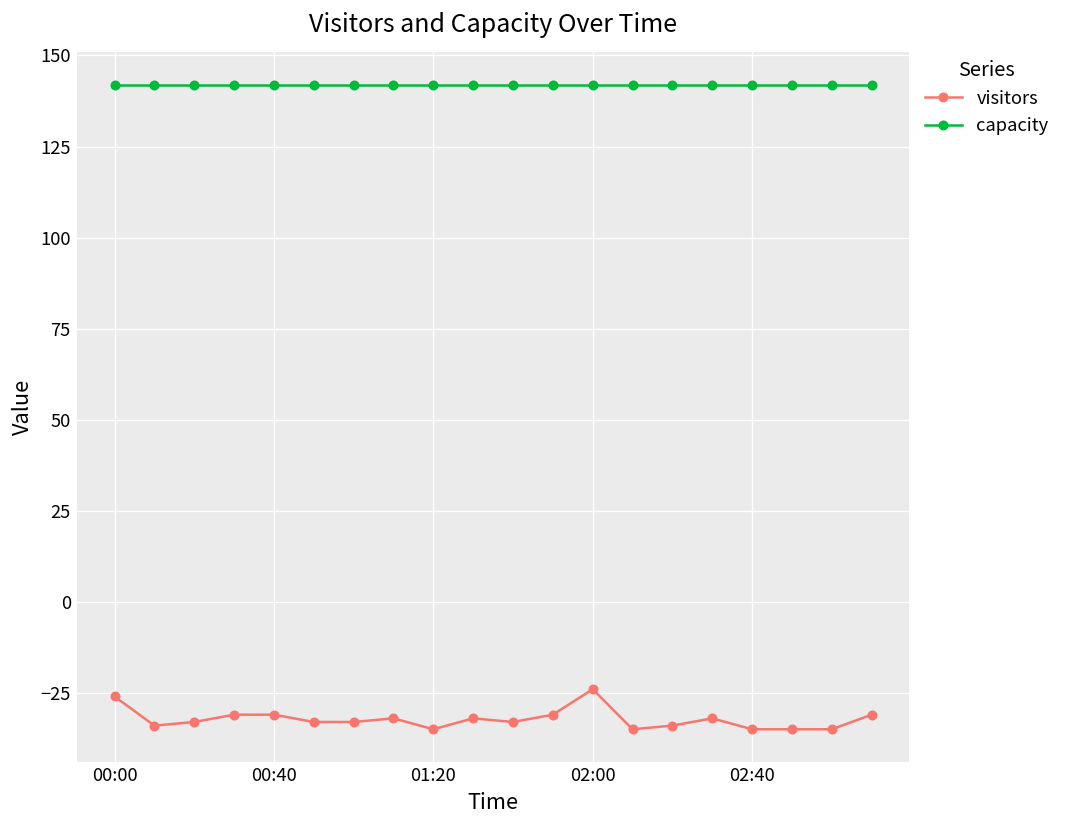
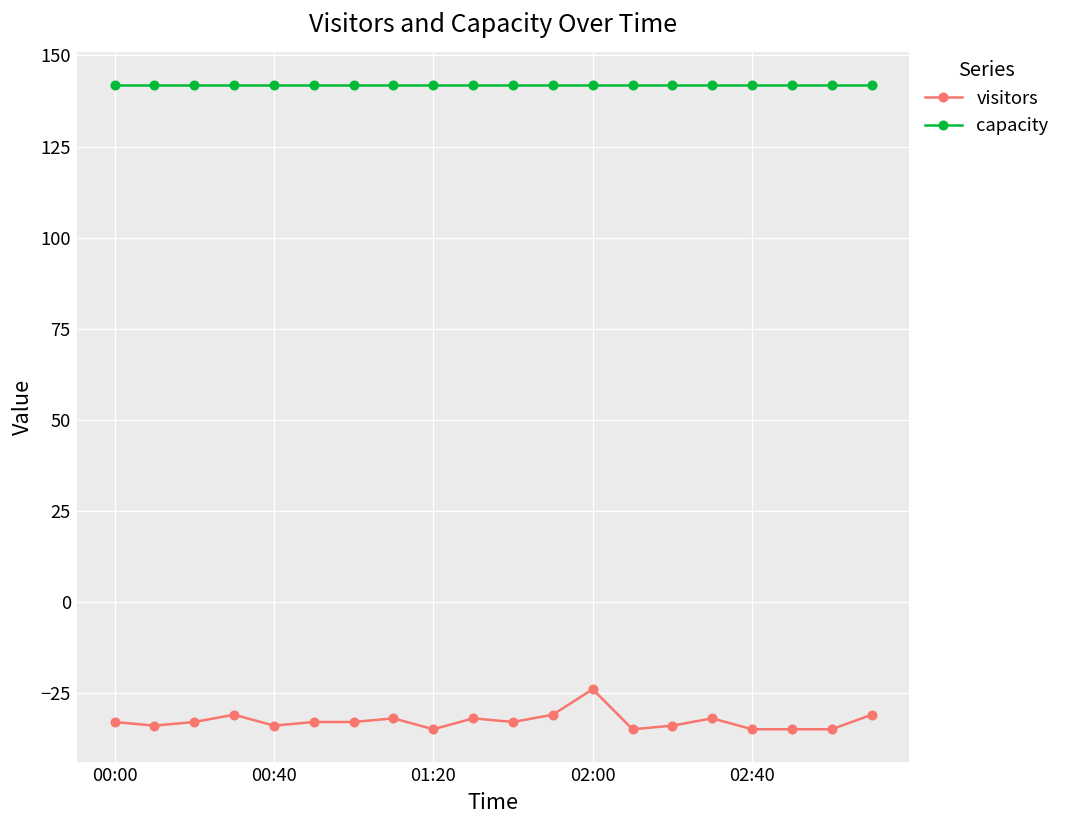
  {
    "visitors": {
-     "00:00": -26,
-     "00:40": -31,
+     "00:00": -33,
+     "00:40": -34,
      "01:20": -35,
      "02:00": -24,
      "02:40": -35
    },
    "capacity": {
      "00:00": 142,
      "00:40": 142,
      "01:20": 142,
      "02:00": 142,
      "02:40": 142
    }
  }
